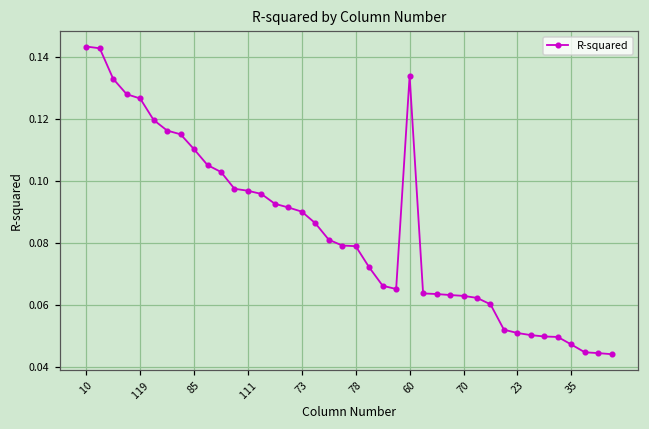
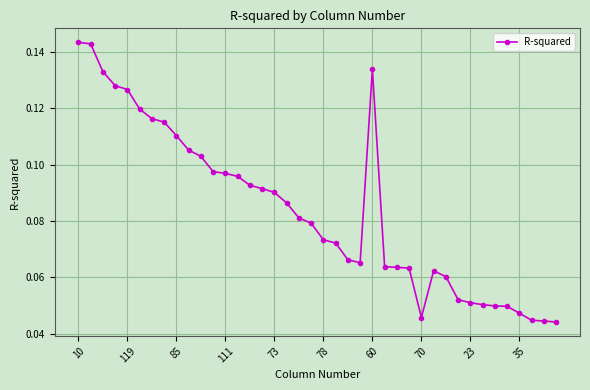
  {
    "119": 0.127,
    "85": 0.110,
    "111": 0.097,
    "73": 0.090,
-   "78": 0.079,
+   "78": 0.073,
    "60": 0.134,
-   "70": 0.063
+   "70": 0.046
  }
